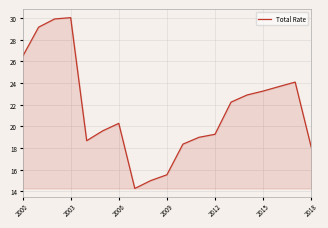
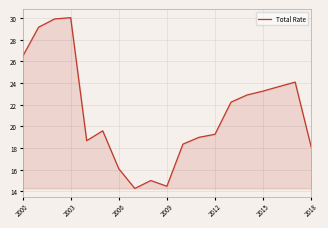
  {
    "2000": 26.5,
    "2003": 30.0,
-   "2006": 20.3,
-   "2009": 15.5,
+   "2006": 16.1,
+   "2009": 14.5,
    "2012": 19.3,
    "2015": 23.3,
    "2018": 18.1
  }
